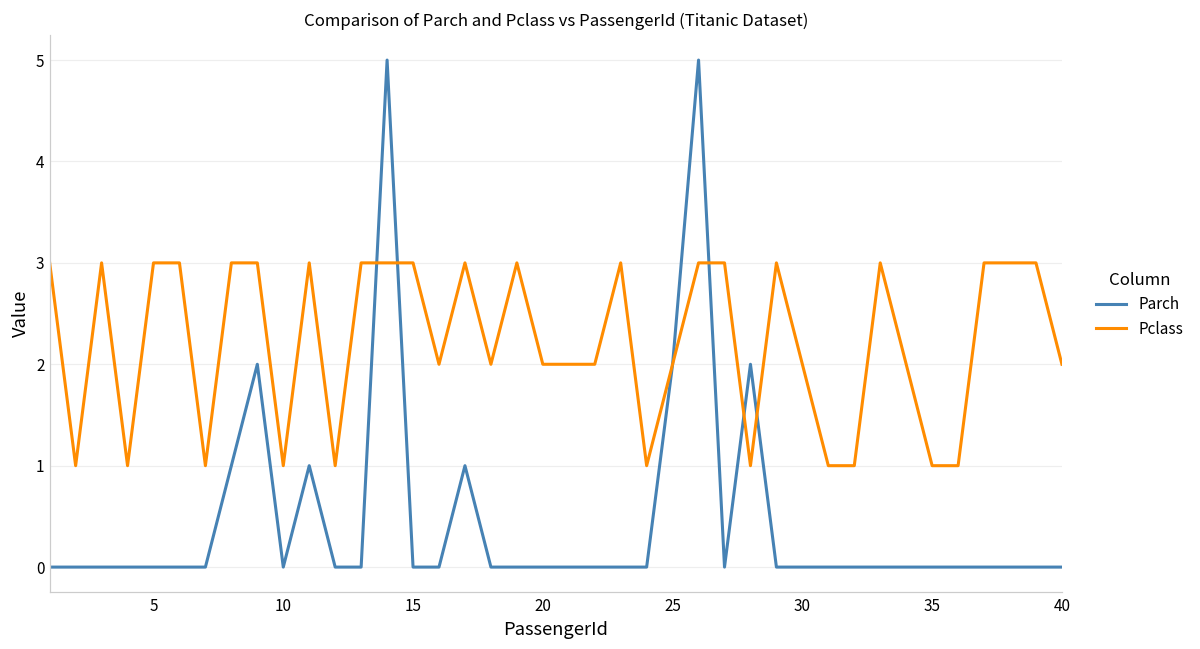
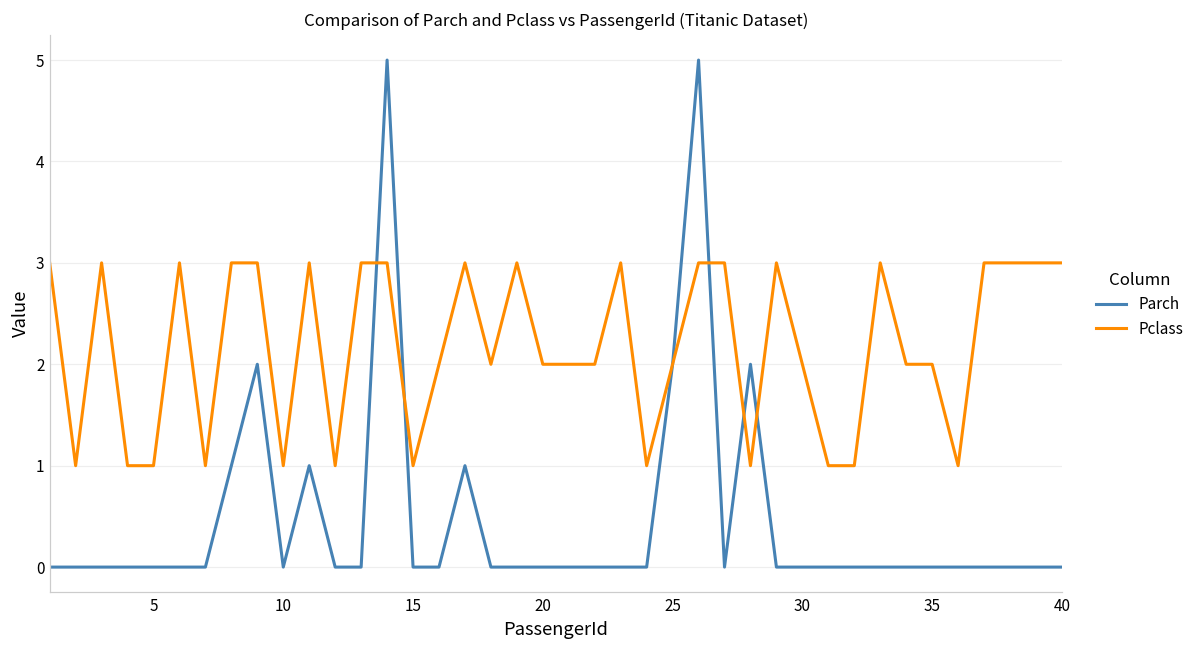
  {
    "Parch": {
      "5": 0,
      "10": 0,
      "15": 0,
      "20": 0,
      "30": 0,
      "35": 0,
      "40": 0
    },
    "Pclass": {
-     "5": 3,
+     "5": 1,
      "10": 1,
-     "15": 3,
+     "15": 1,
      "20": 2,
      "30": 2,
-     "35": 1,
-     "40": 2
+     "35": 2,
+     "40": 3
    }
  }
